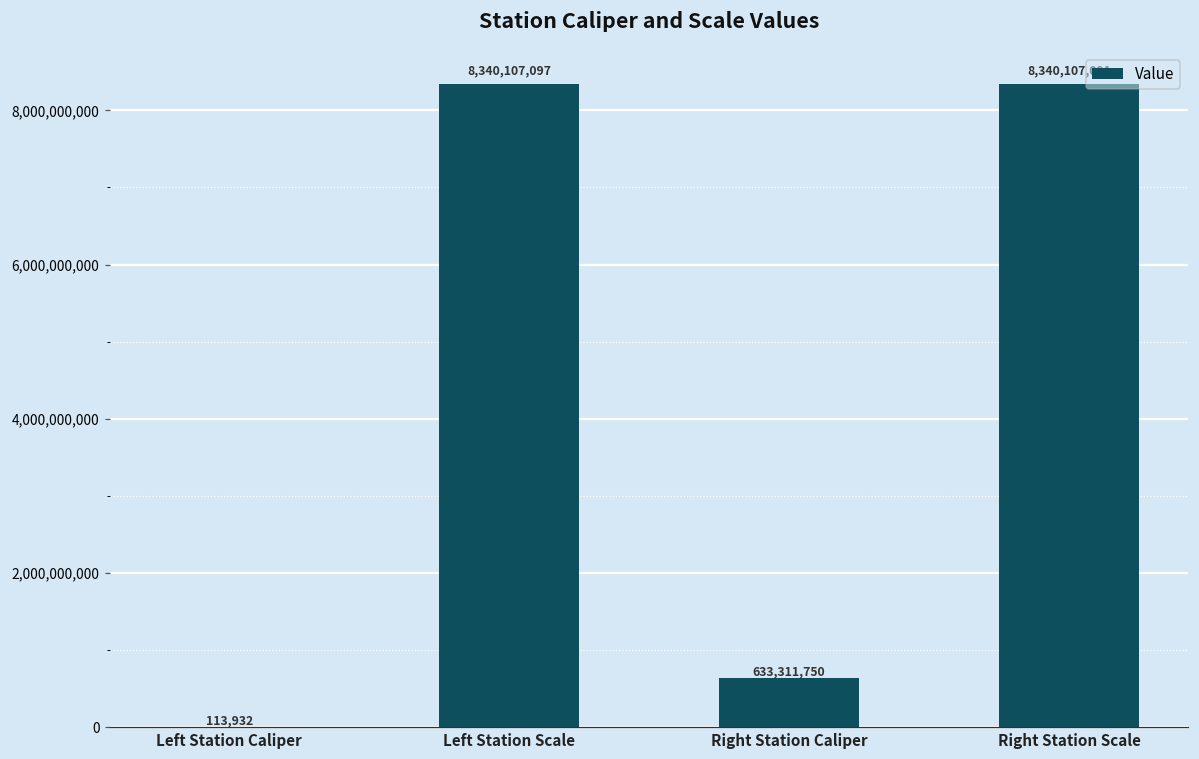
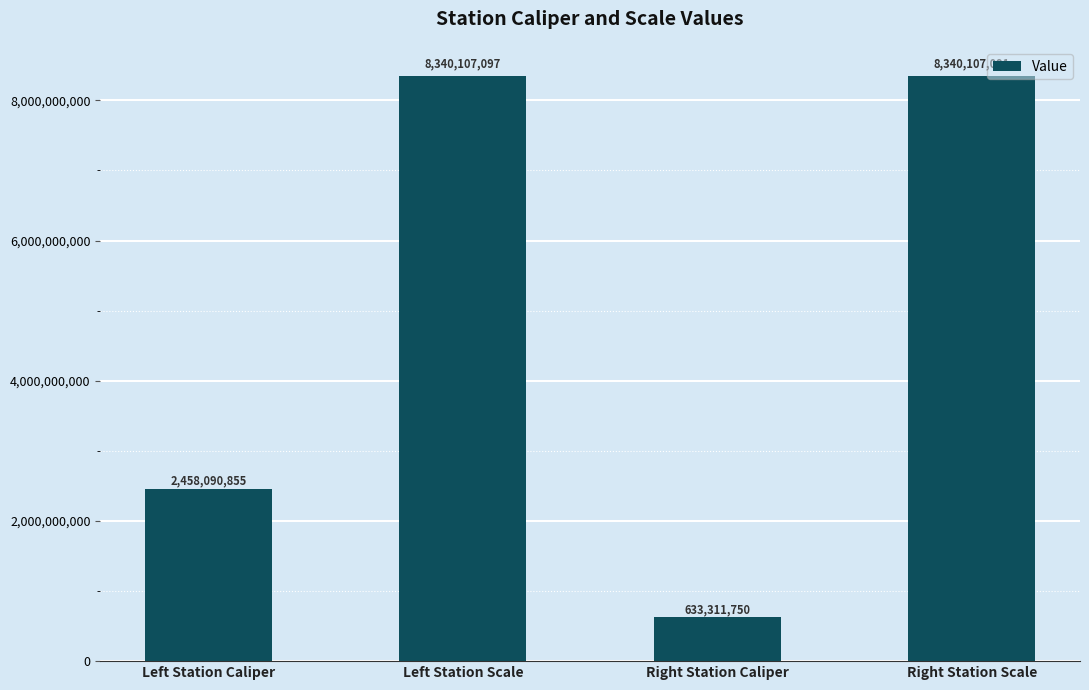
  {
-   "Left Station Caliper": "113,932",
+   "Left Station Caliper": "2,458,090,855",
    "Left Station Scale": "8,340,107,097",
    "Right Station Caliper": "633,311,750"
  }
